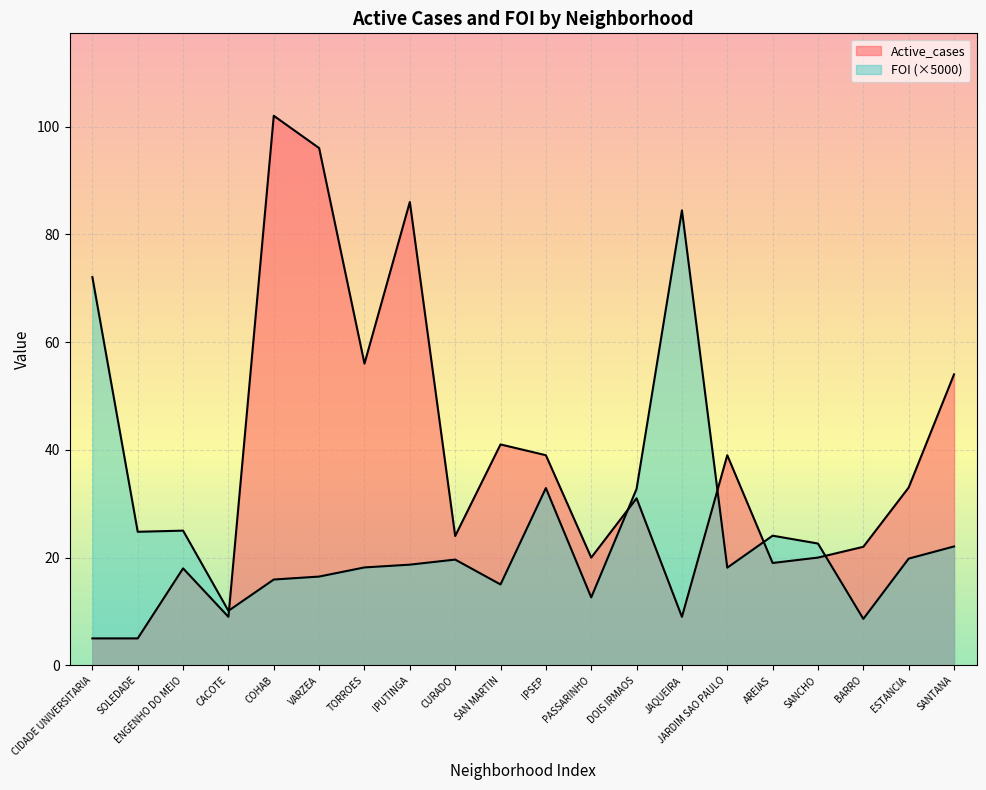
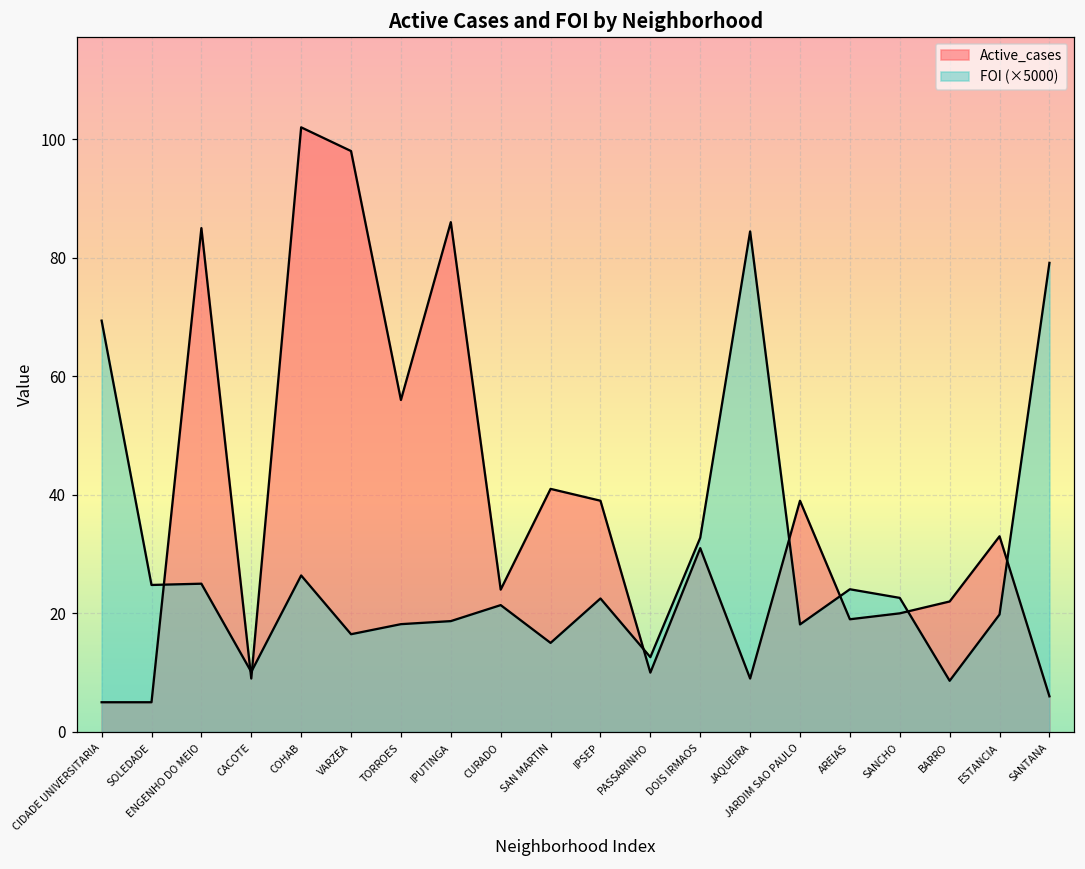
  {
    "Active_cases": {
      "CIDADE UNIVERSITARIA": 5,
      "SOLEDADE": 5,
-     "ENGENHO DO MEIO": 18,
+     "ENGENHO DO MEIO": 85,
      "CACOTE": 9,
      "COHAB": 102,
-     "VARZEA": 96,
+     "VARZEA": 98,
      "TORROES": 56,
      "IPUTINGA": 86,
      "CURADO": 24,
      "SAN MARTIN": 41,
      "IPSEP": 39,
-     "PASSARINHO": 20,
+     "PASSARINHO": 10,
      "DOIS IRMAOS": 31,
      "JAQUEIRA": 9,
      "JARDIM SAO PAULO": 39,
      "AREIAS": 19,
      "SANCHO": 20,
      "BARRO": 22,
      "ESTANCIA": 33,
-     "SANTANA": 54
+     "SANTANA": 6
    },
    "FOI (×5000)": {
-     "CIDADE UNIVERSITARIA": 72,
+     "CIDADE UNIVERSITARIA": 69,
      "SOLEDADE": 25,
      "ENGENHO DO MEIO": 25,
      "CACOTE": 10,
-     "COHAB": 16,
+     "COHAB": 26,
      "VARZEA": 16,
      "TORROES": 18,
      "IPUTINGA": 19,
-     "CURADO": 20,
+     "CURADO": 21,
      "SAN MARTIN": 15,
-     "IPSEP": 33,
+     "IPSEP": 23,
      "PASSARINHO": 13,
      "DOIS IRMAOS": 33,
      "JAQUEIRA": 84,
      "JARDIM SAO PAULO": 18,
      "AREIAS": 24,
      "SANCHO": 23,
      "BARRO": 9,
      "ESTANCIA": 20,
-     "SANTANA": 22
+     "SANTANA": 79
    }
  }
